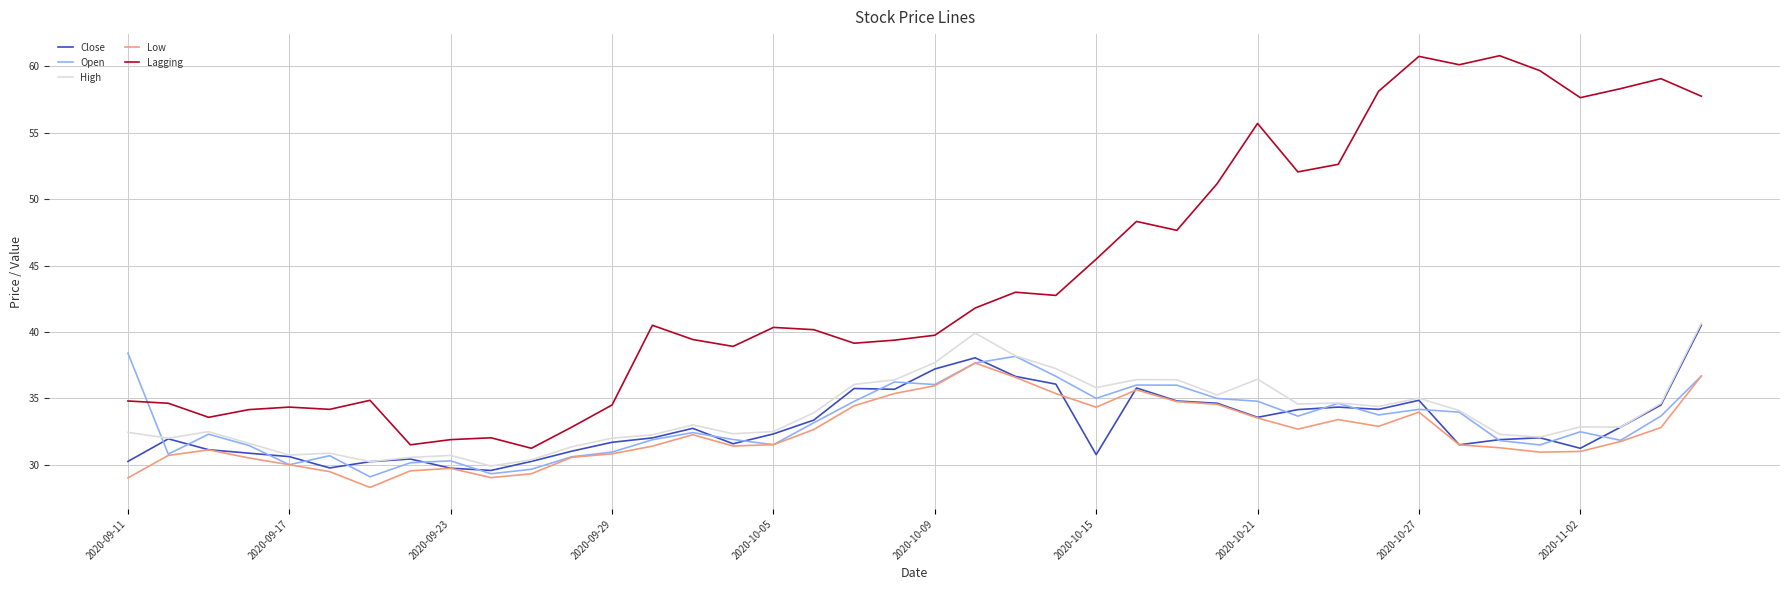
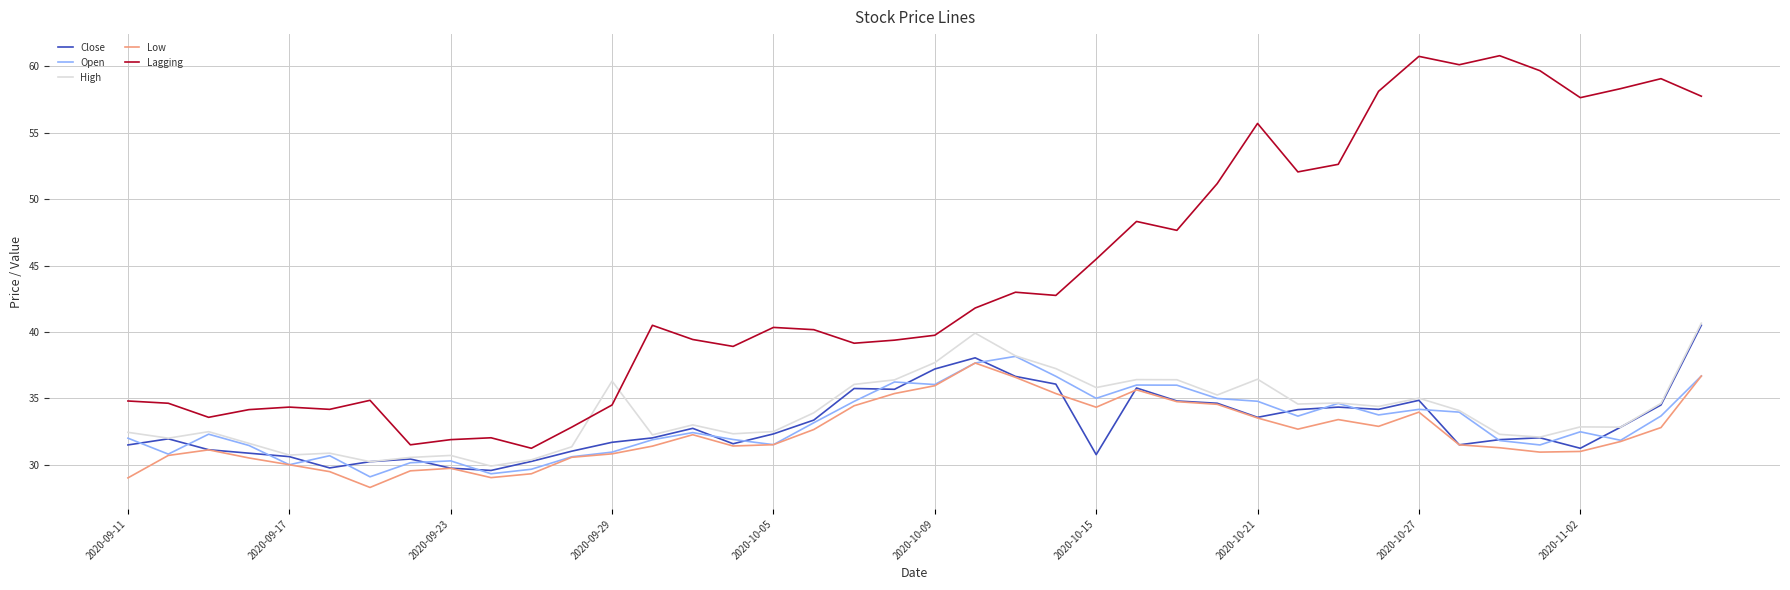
  {
    "Close": {
-     "2020-09-11": 30.3,
+     "2020-09-11": 31.5,
      "2020-09-29": 31.7,
      "2020-10-09": 37.2,
      "2020-10-15": 30.8,
      "2020-11-02": 31.2
    },
    "Open": {
-     "2020-09-11": 38.4,
+     "2020-09-11": 32.0,
      "2020-09-23": 30.3,
      "2020-10-15": 35.0,
      "2020-10-21": 34.8,
      "2020-10-27": 34.2,
      "2020-11-02": 32.5
    },
    "High": {
      "2020-09-11": 32.4,
      "2020-09-23": 30.7,
-     "2020-09-29": 32.0,
+     "2020-09-29": 36.3,
      "2020-10-09": 37.7,
      "2020-10-15": 35.8,
      "2020-10-21": 36.4,
      "2020-11-02": 32.9
    },
    "Low": {
      "2020-09-11": 29.0,
      "2020-10-15": 34.3,
      "2020-10-27": 34.0,
      "2020-11-02": 31.0
    },
    "Lagging": {
      "2020-09-11": 34.8,
      "2020-09-17": 34.3,
      "2020-09-23": 31.9,
      "2020-09-29": 34.5,
      "2020-10-05": 40.3,
      "2020-10-09": 39.8,
      "2020-10-15": 45.5,
      "2020-10-21": 55.7,
      "2020-10-27": 60.8,
      "2020-11-02": 57.6
    }
  }
